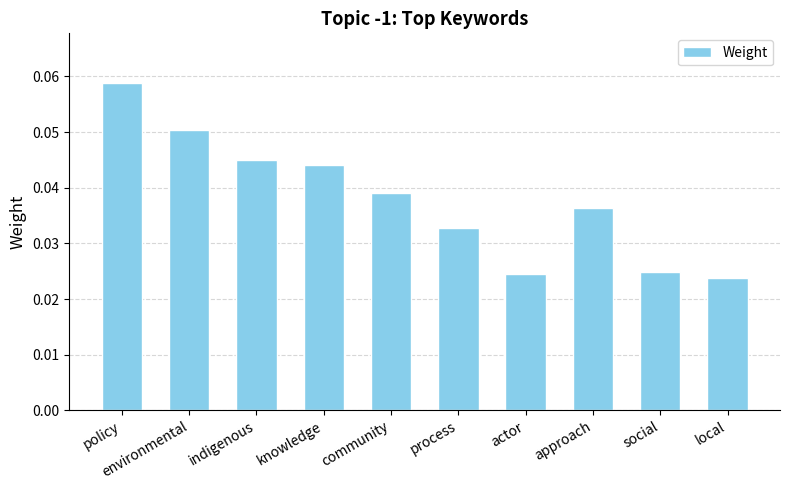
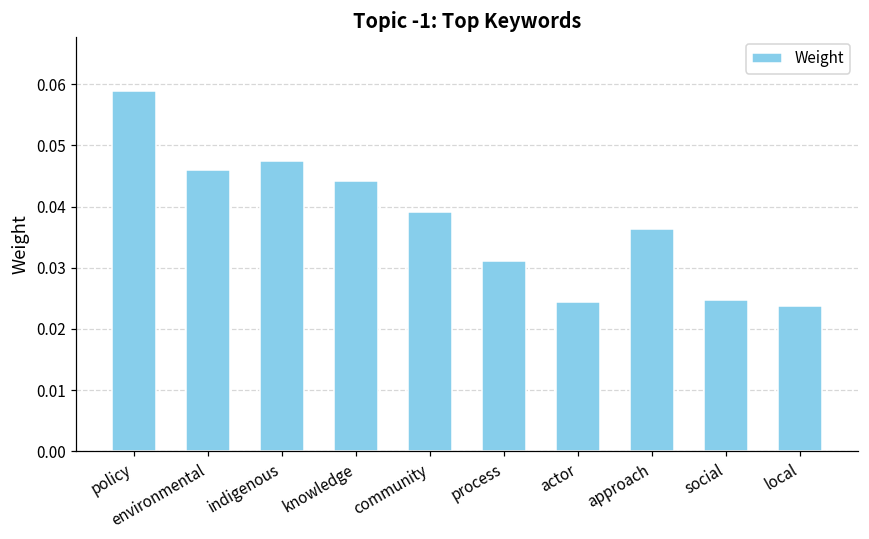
  {
    "policy": 0.059,
-   "environmental": 0.050,
-   "indigenous": 0.045,
+   "environmental": 0.046,
+   "indigenous": 0.047,
    "knowledge": 0.044,
    "community": 0.039,
-   "process": 0.033,
+   "process": 0.031,
    "actor": 0.024,
    "approach": 0.036,
    "social": 0.025,
    "local": 0.024
  }
